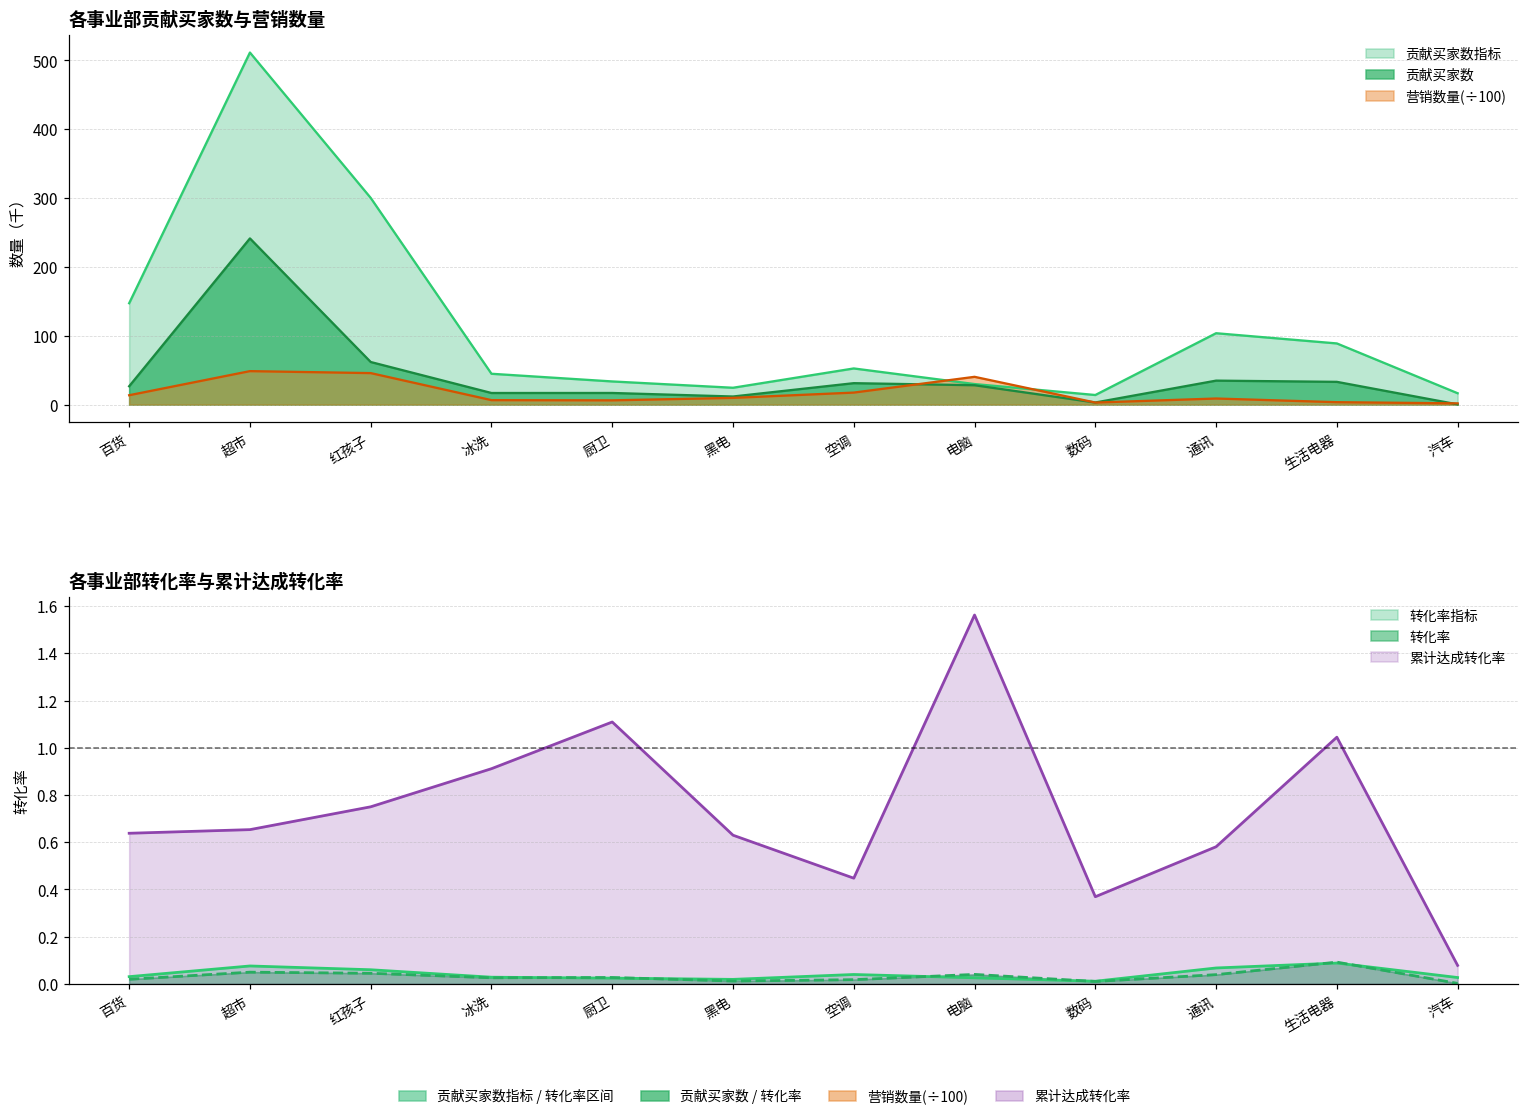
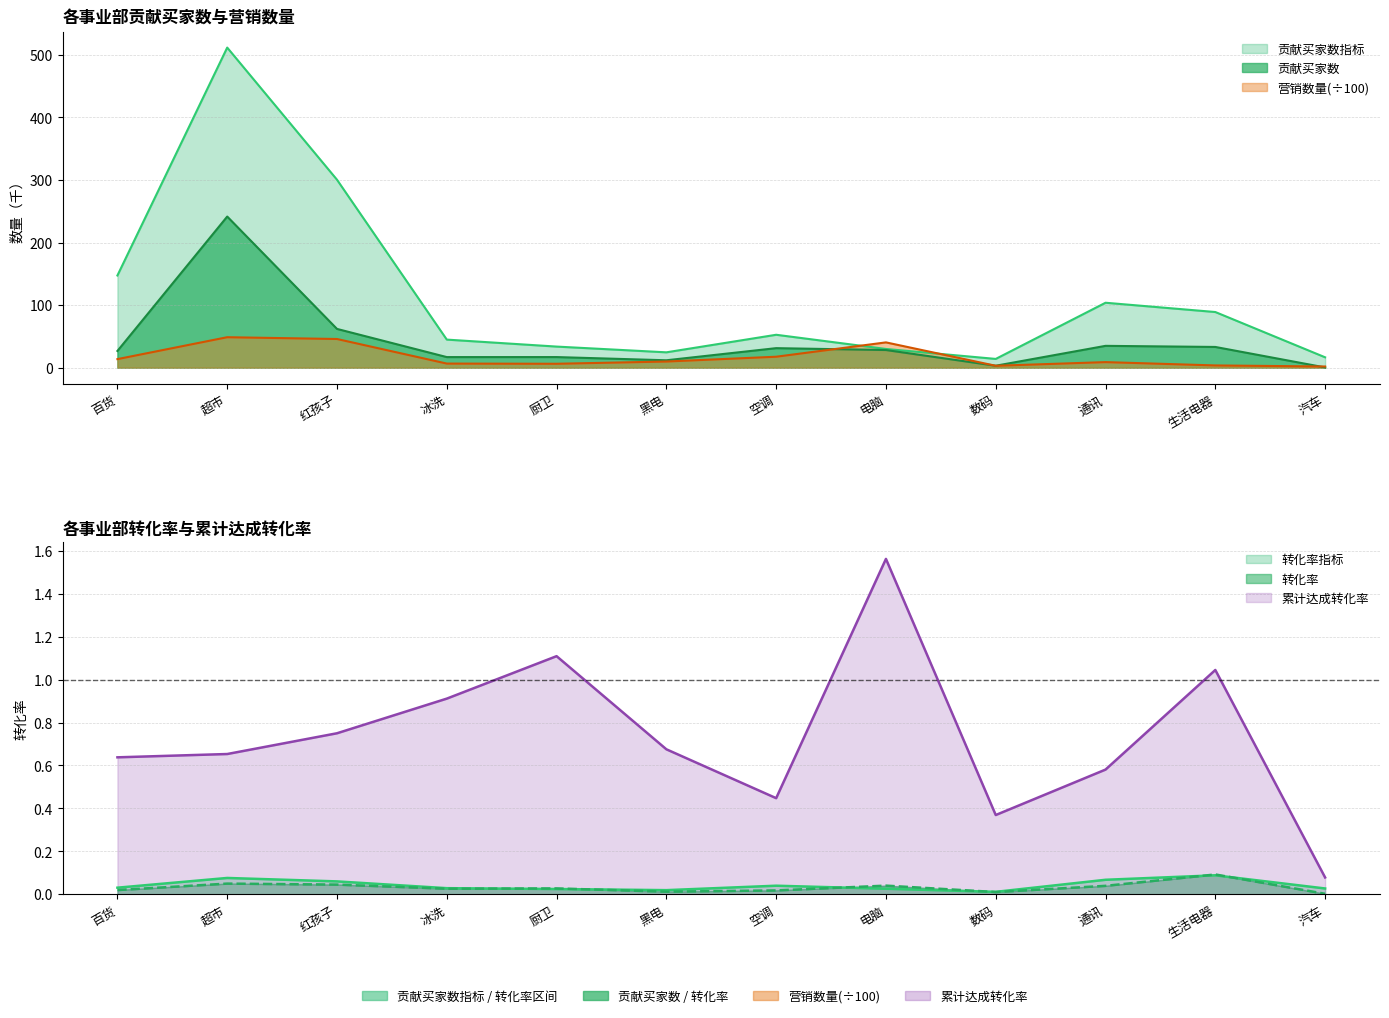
  {
    "各事业部贡献买家数与营销数量": {
      "营销数量(÷100)": {
        "百货": 10,
        "超市": 50,
        "红孩子": 50,
        "冰洗": 10,
        "厨卫": 10,
        "空调": 20,
        "电脑": 40,
        "通讯": 10,
        "生活电器": 0
      }
    },
    "各事业部转化率与累计达成转化率": {
      "累计达成转化率": {
        "百货": 0.64,
        "超市": 0.65,
        "红孩子": 0.75,
        "冰洗": 0.91,
        "厨卫": 1.11,
-       "黑电": 0.63,
+       "黑电": 0.68,
        "空调": 0.45,
        "电脑": 1.56,
        "数码": 0.37,
        "通讯": 0.58,
        "生活电器": 1.04,
        "汽车": 0.08
      }
    }
  }
